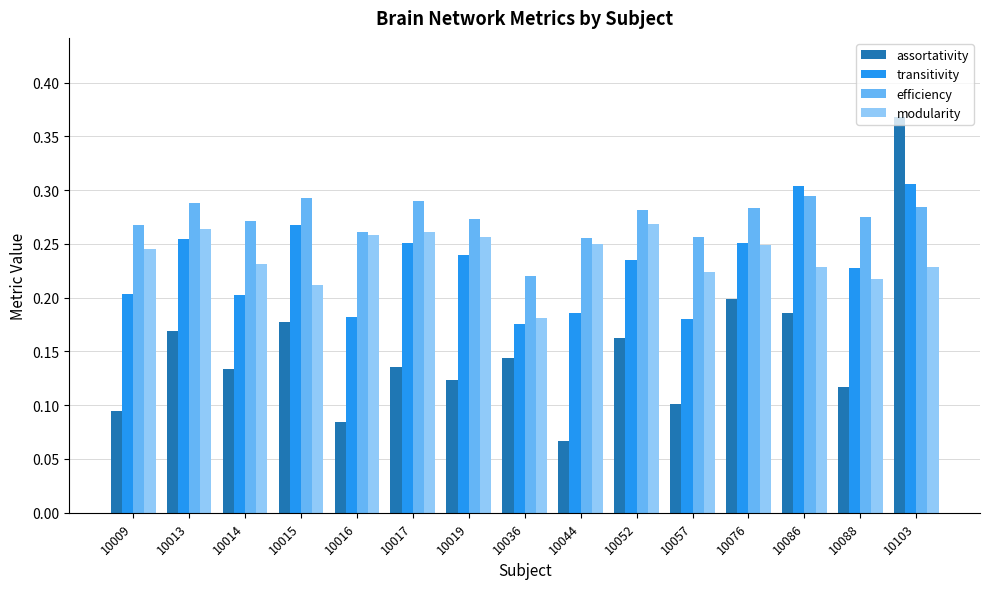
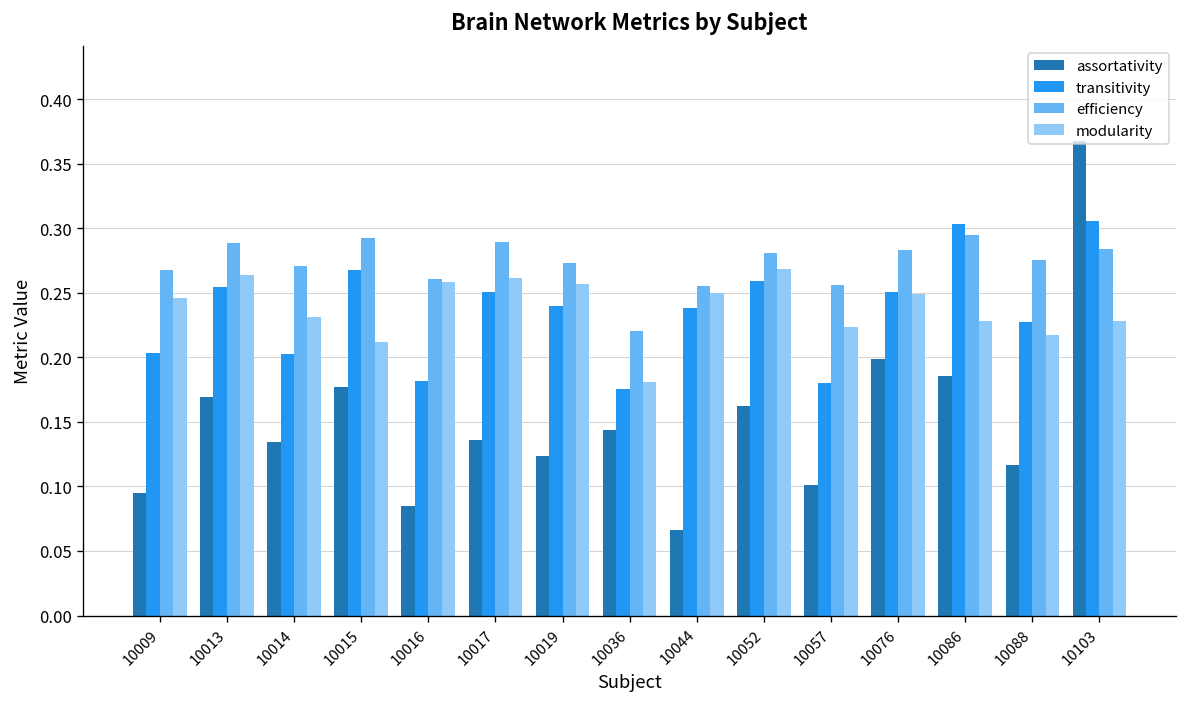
  {
    "assortativity": {
      "10009": 0.095,
      "10013": 0.169,
      "10014": 0.134,
      "10015": 0.177,
      "10016": 0.085,
      "10017": 0.136,
      "10019": 0.124,
      "10036": 0.144,
      "10044": 0.066,
      "10052": 0.162,
      "10057": 0.101,
      "10076": 0.199,
      "10086": 0.186,
      "10088": 0.117
    },
    "transitivity": {
      "10009": 0.203,
      "10013": 0.254,
      "10014": 0.203,
      "10015": 0.268,
      "10016": 0.182,
      "10017": 0.251,
      "10019": 0.240,
      "10036": 0.176,
-     "10044": 0.186,
-     "10052": 0.235,
+     "10044": 0.239,
+     "10052": 0.259,
      "10057": 0.180,
      "10076": 0.250,
      "10086": 0.304,
      "10088": 0.228,
      "10103": 0.306
    }
  }
